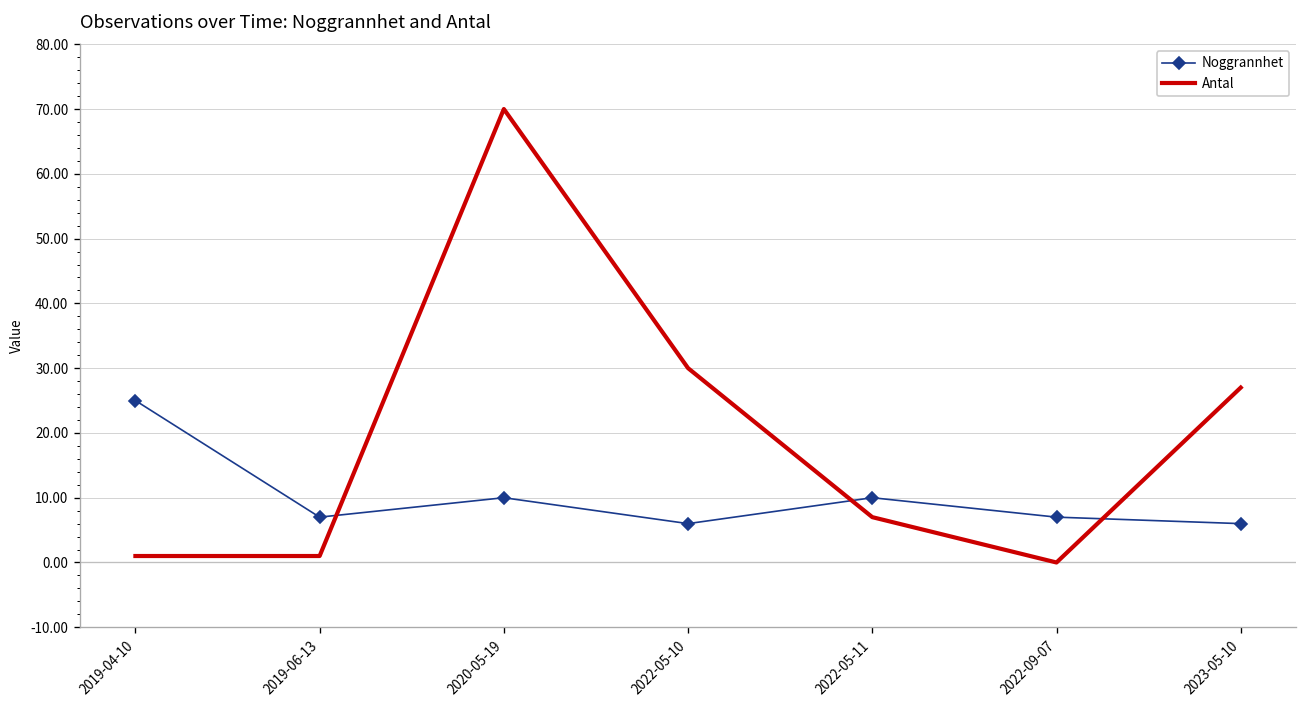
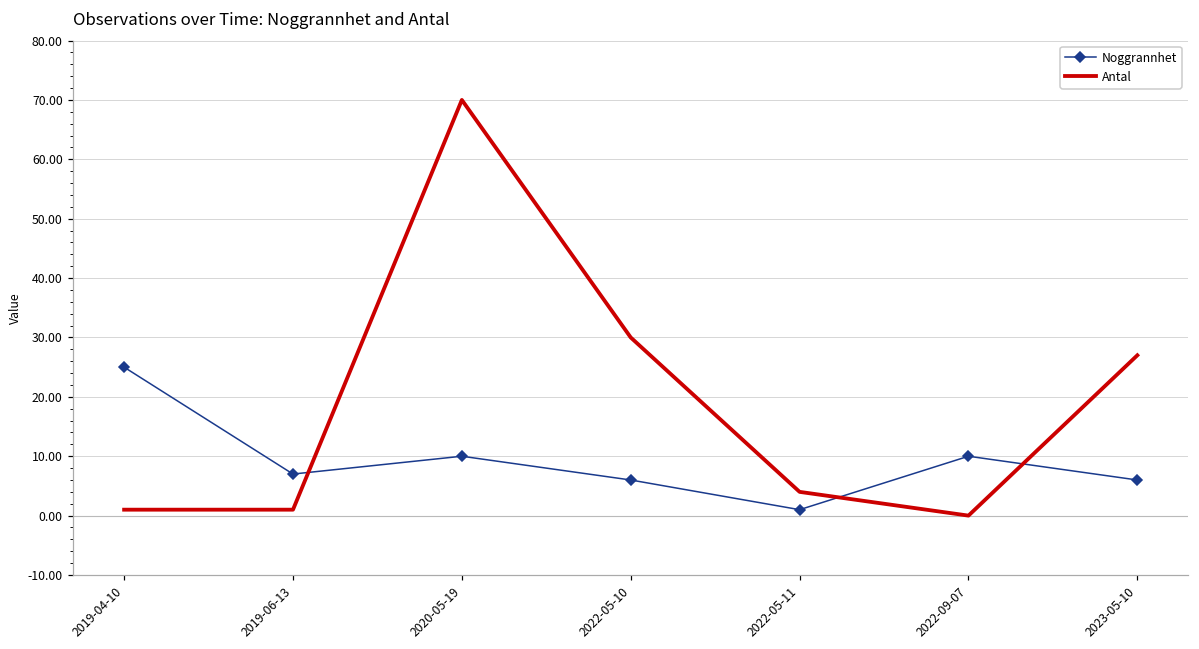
  {
    "Noggrannhet": {
      "2019-04-10": 25,
      "2019-06-13": 7,
      "2020-05-19": 10,
      "2022-05-10": 6,
-     "2022-05-11": 10,
-     "2022-09-07": 7,
+     "2022-05-11": 1,
+     "2022-09-07": 10,
      "2023-05-10": 6
    },
    "Antal": {
      "2019-04-10": 1,
      "2019-06-13": 1,
      "2020-05-19": 70,
      "2022-05-10": 30,
-     "2022-05-11": 7,
+     "2022-05-11": 4,
      "2022-09-07": 0,
      "2023-05-10": 27
    }
  }
